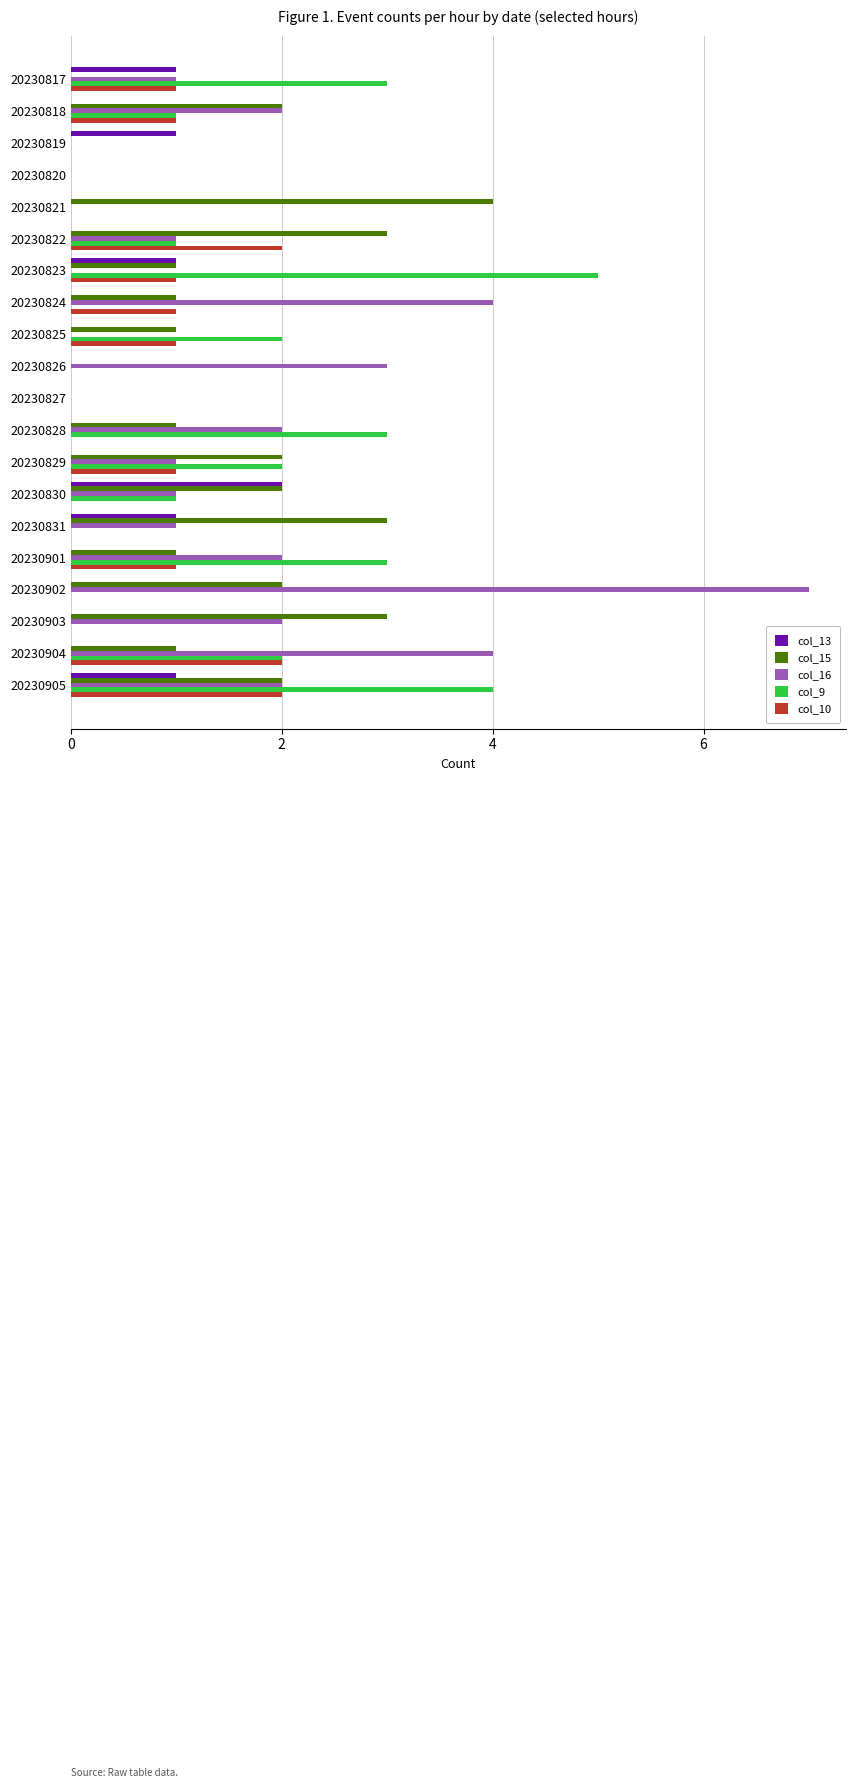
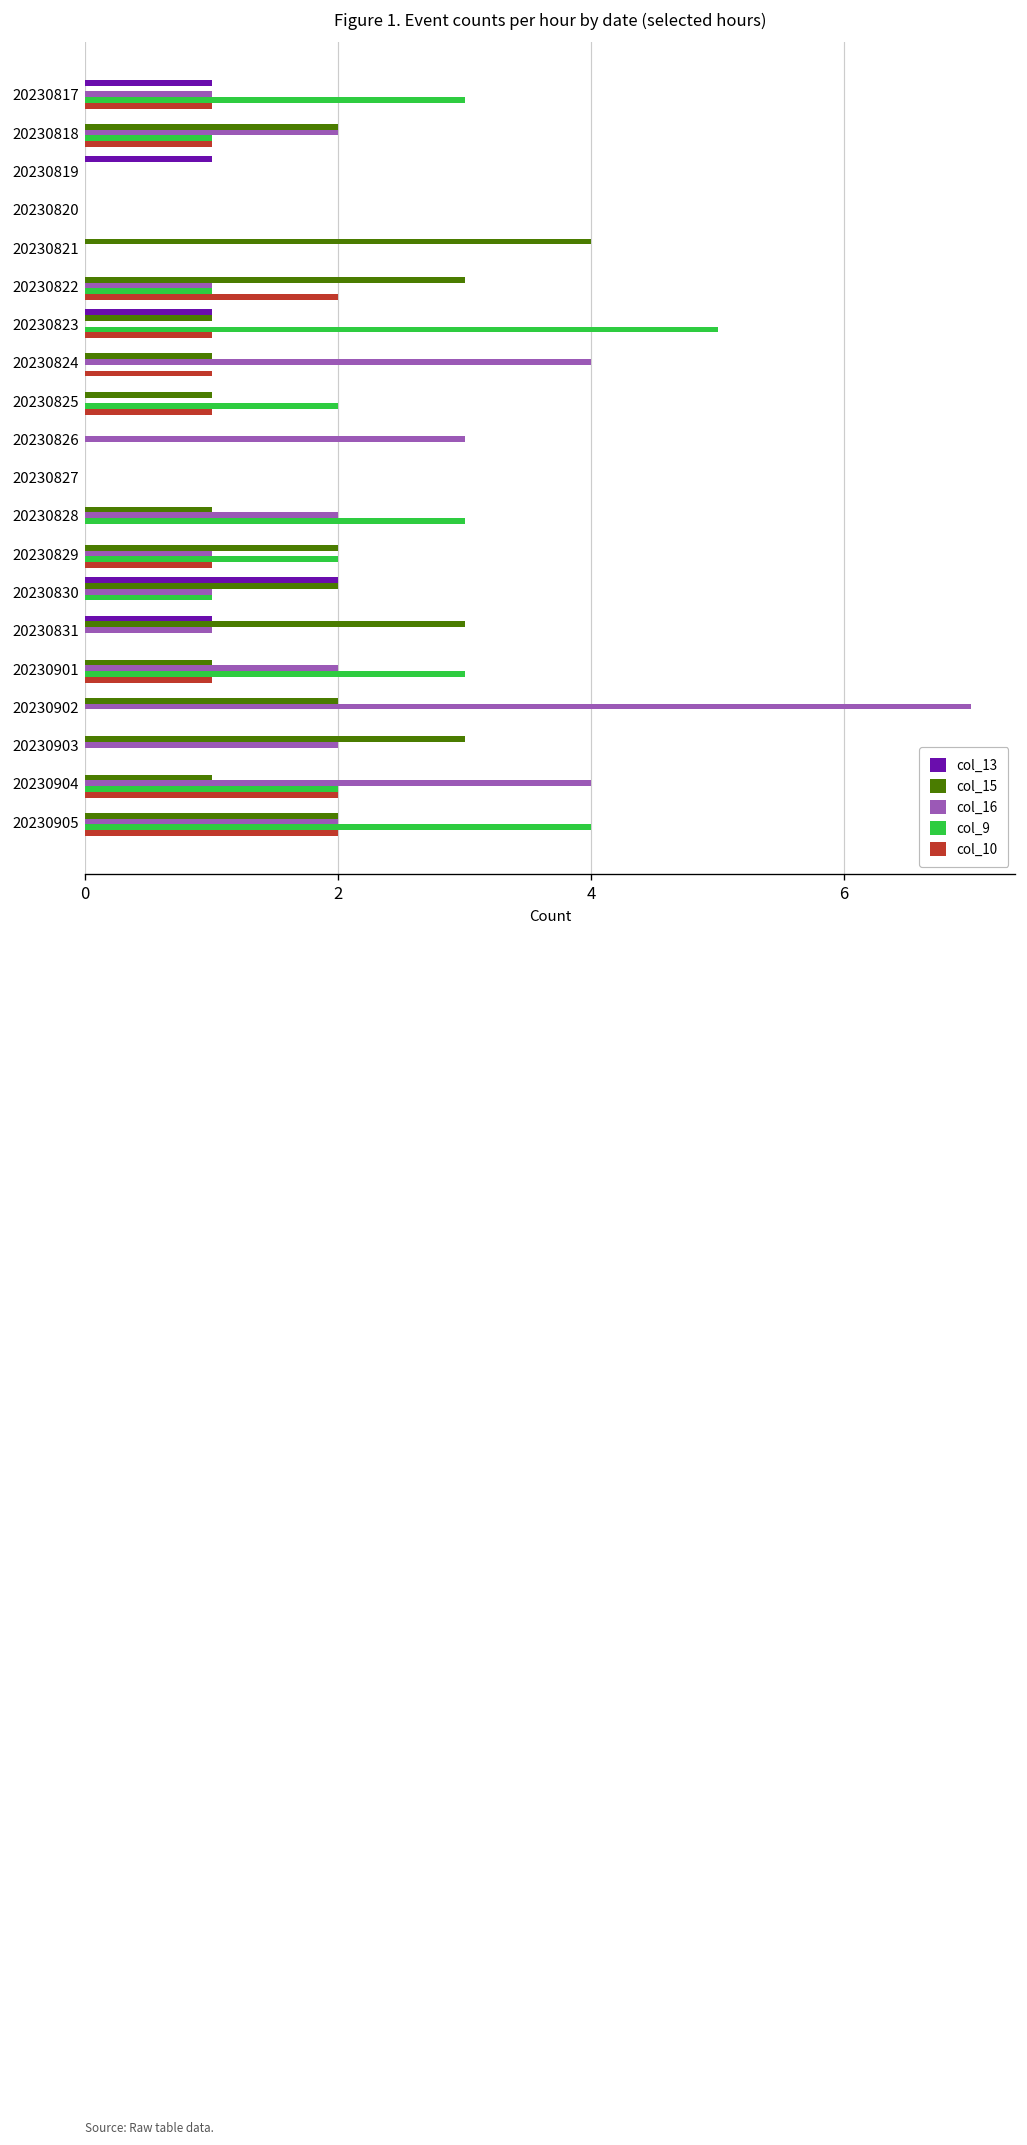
  {
    "col_13": {
      "20230817": 1,
      "20230818": 0,
      "20230819": 1,
      "20230820": 0,
      "20230821": 0,
      "20230822": 0,
      "20230823": 1,
      "20230824": 0,
      "20230825": 0,
      "20230826": 0,
      "20230827": 0,
      "20230828": 0,
      "20230829": 0,
      "20230830": 2,
      "20230831": 1,
      "20230901": 0,
      "20230902": 0,
      "20230903": 0,
      "20230904": 0,
-     "20230905": 1
+     "20230905": 0
    },
    "col_15": {
      "20230817": 0,
      "20230818": 2,
      "20230819": 0,
      "20230820": 0,
      "20230821": 4,
      "20230822": 3,
      "20230823": 1,
      "20230824": 1,
      "20230825": 1,
      "20230826": 0,
      "20230827": 0,
      "20230828": 1,
      "20230829": 2,
      "20230830": 2,
      "20230831": 3,
      "20230901": 1,
      "20230902": 2,
      "20230903": 3,
      "20230904": 1,
      "20230905": 2
    },
    "col_16": {
      "20230817": 1,
      "20230818": 2,
      "20230819": 0,
      "20230820": 0,
      "20230821": 0,
      "20230822": 1,
      "20230823": 0,
      "20230824": 4,
      "20230825": 0,
      "20230826": 3,
      "20230827": 0,
      "20230828": 2,
      "20230829": 1,
      "20230830": 1,
      "20230831": 1,
      "20230901": 2,
      "20230902": 7,
      "20230903": 2,
      "20230904": 4,
      "20230905": 2
    },
    "col_9": {
      "20230817": 3,
      "20230818": 1,
      "20230819": 0,
      "20230820": 0,
      "20230821": 0,
      "20230822": 1,
      "20230823": 5,
      "20230824": 0,
      "20230825": 2,
      "20230826": 0,
      "20230827": 0,
      "20230828": 3,
      "20230829": 2,
      "20230830": 1,
      "20230831": 0,
      "20230901": 3,
      "20230902": 0,
      "20230903": 0,
      "20230904": 2,
      "20230905": 4
    },
    "col_10": {
      "20230817": 1,
      "20230818": 1,
      "20230819": 0,
      "20230820": 0,
      "20230821": 0,
      "20230822": 2,
      "20230823": 1,
      "20230824": 1,
      "20230825": 1,
      "20230826": 0,
      "20230827": 0,
      "20230828": 0,
      "20230829": 1,
      "20230830": 0,
      "20230831": 0,
      "20230901": 1,
      "20230902": 0,
      "20230903": 0,
      "20230904": 2,
      "20230905": 2
    }
  }
